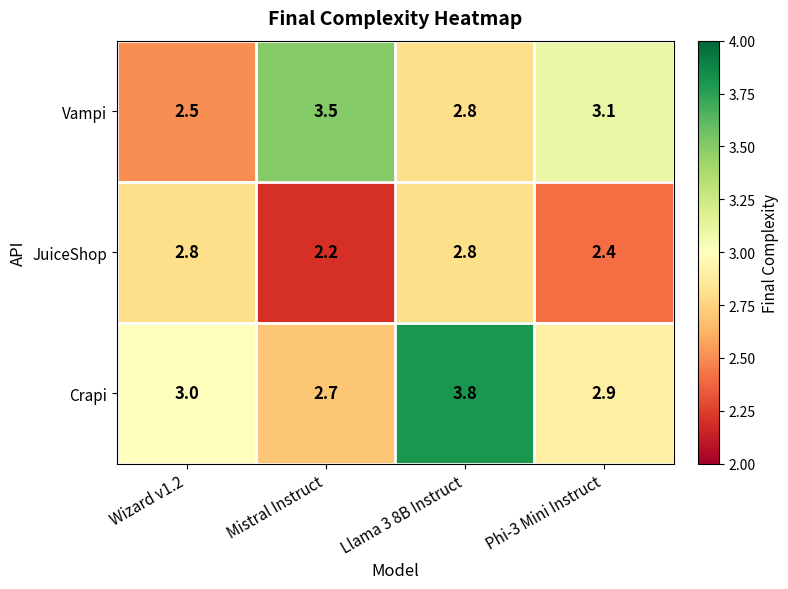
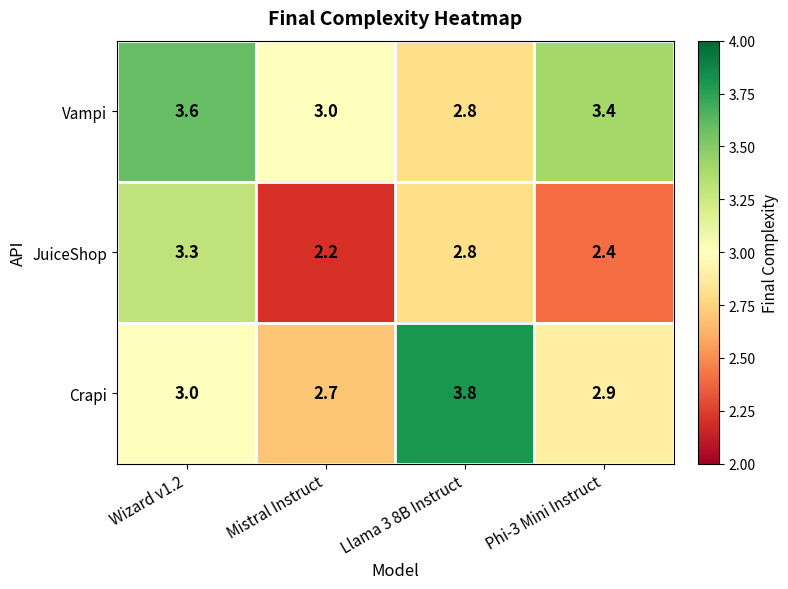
  {
    "Vampi": {
-     "Wizard v1.2": 2.5,
-     "Mistral Instruct": 3.5,
+     "Wizard v1.2": 3.6,
+     "Mistral Instruct": 3.0,
      "Llama 3 8B Instruct": 2.8,
-     "Phi-3 Mini Instruct": 3.1
+     "Phi-3 Mini Instruct": 3.4
    },
    "JuiceShop": {
-     "Wizard v1.2": 2.8,
+     "Wizard v1.2": 3.3,
      "Mistral Instruct": 2.2,
      "Llama 3 8B Instruct": 2.8,
      "Phi-3 Mini Instruct": 2.4
    },
    "Crapi": {
      "Wizard v1.2": 3.0,
      "Mistral Instruct": 2.7,
      "Llama 3 8B Instruct": 3.8,
      "Phi-3 Mini Instruct": 2.9
    }
  }
